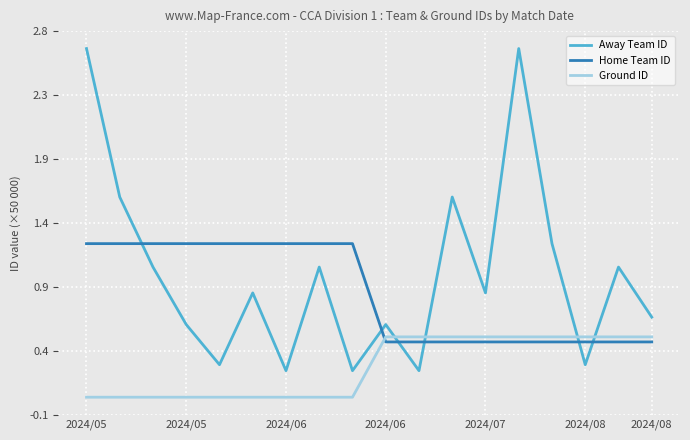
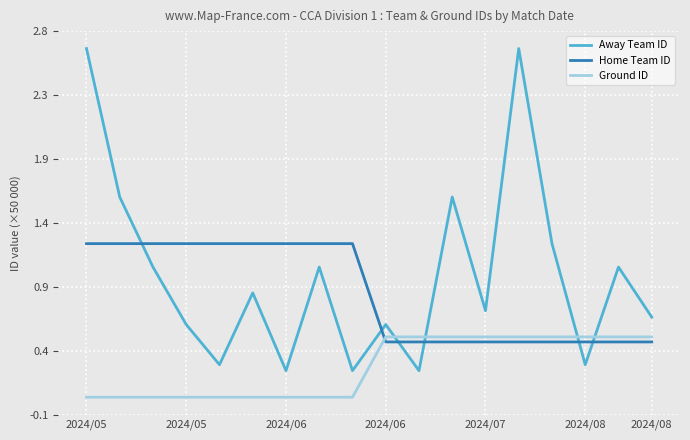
  {
    "Away Team ID": {
-     "2024/07": 0.83
+     "2024/07": 0.70
    },
    "Home Team ID": {
      "2024/07": 0.46
    },
    "Ground ID": {
      "2024/07": 0.50
    }
  }
